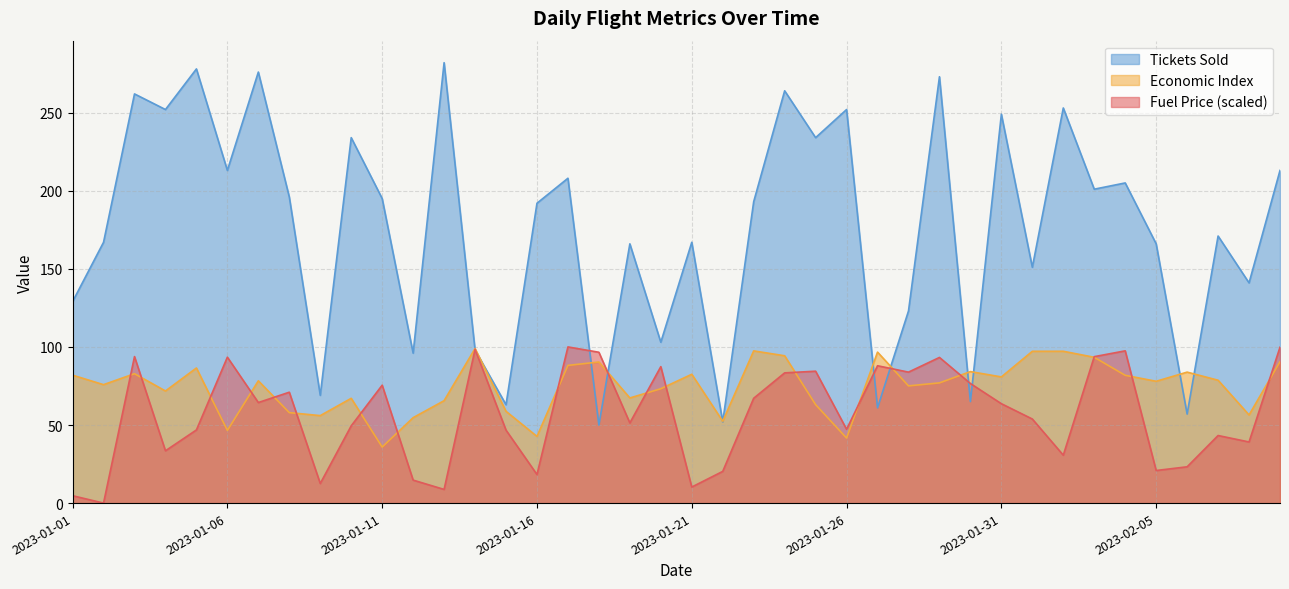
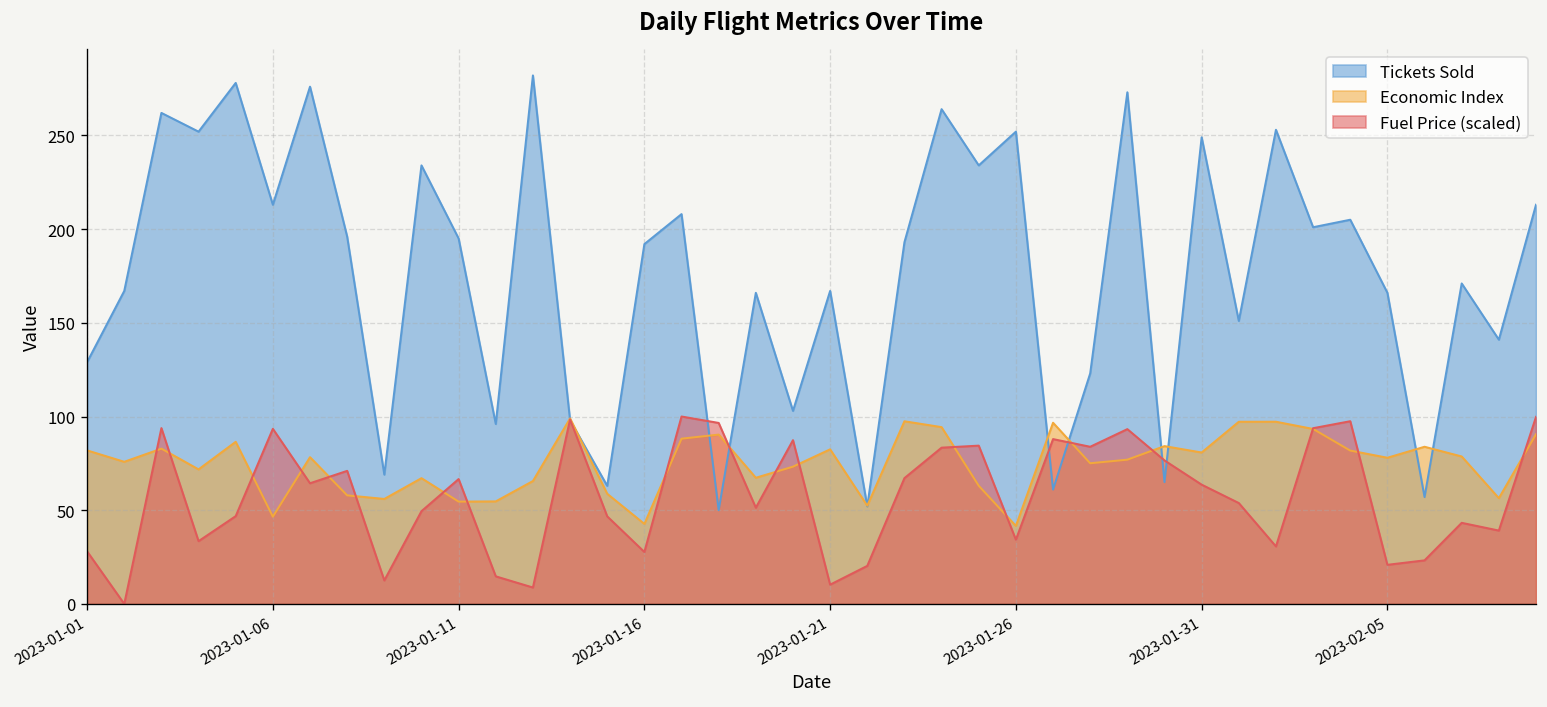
  {
    "Tickets Sold": {
      "2023-01-01": 129,
      "2023-01-06": 213,
      "2023-01-11": 195,
      "2023-01-16": 192,
      "2023-01-21": 167,
      "2023-01-26": 252,
      "2023-01-31": 249,
      "2023-02-05": 166
    },
    "Economic Index": {
      "2023-01-01": 82,
      "2023-01-06": 47,
-     "2023-01-11": 36,
+     "2023-01-11": 55,
      "2023-01-16": 43,
      "2023-01-21": 82,
      "2023-01-26": 42,
      "2023-01-31": 81,
      "2023-02-05": 78
    },
    "Fuel Price (scaled)": {
-     "2023-01-01": 5,
+     "2023-01-01": 28,
      "2023-01-06": 93,
-     "2023-01-11": 75,
-     "2023-01-16": 18,
+     "2023-01-11": 67,
+     "2023-01-16": 28,
      "2023-01-21": 10,
-     "2023-01-26": 47,
+     "2023-01-26": 34,
      "2023-01-31": 64,
      "2023-02-05": 21
    }
  }
